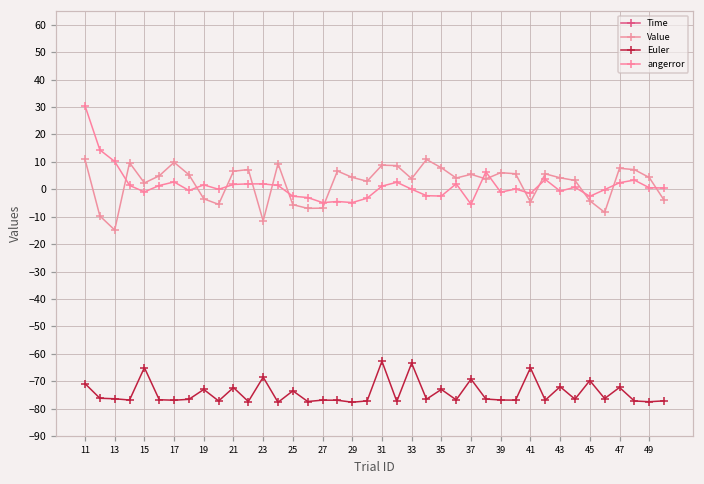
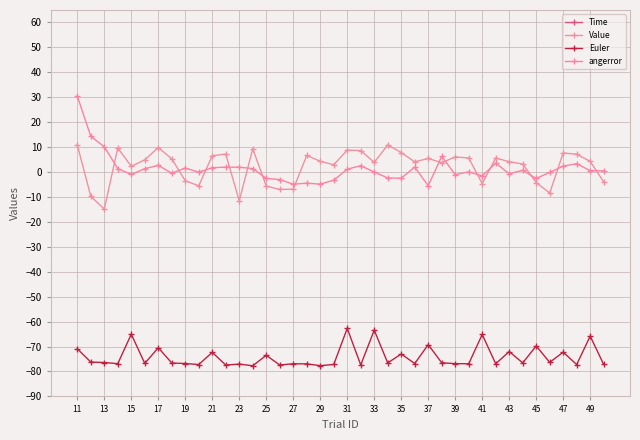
  {
    "Euler": {
      "11": -71,
      "13": -76,
      "15": -65,
-     "17": -77,
-     "19": -73,
+     "17": -70,
+     "19": -77,
      "21": -72,
-     "23": -69,
+     "23": -77,
      "25": -74,
      "27": -77,
      "29": -78,
      "31": -63,
      "33": -63,
      "35": -73,
      "37": -69,
      "39": -77,
      "41": -65,
      "43": -72,
      "45": -70,
      "47": -72,
-     "49": -77
+     "49": -66
    }
  }
